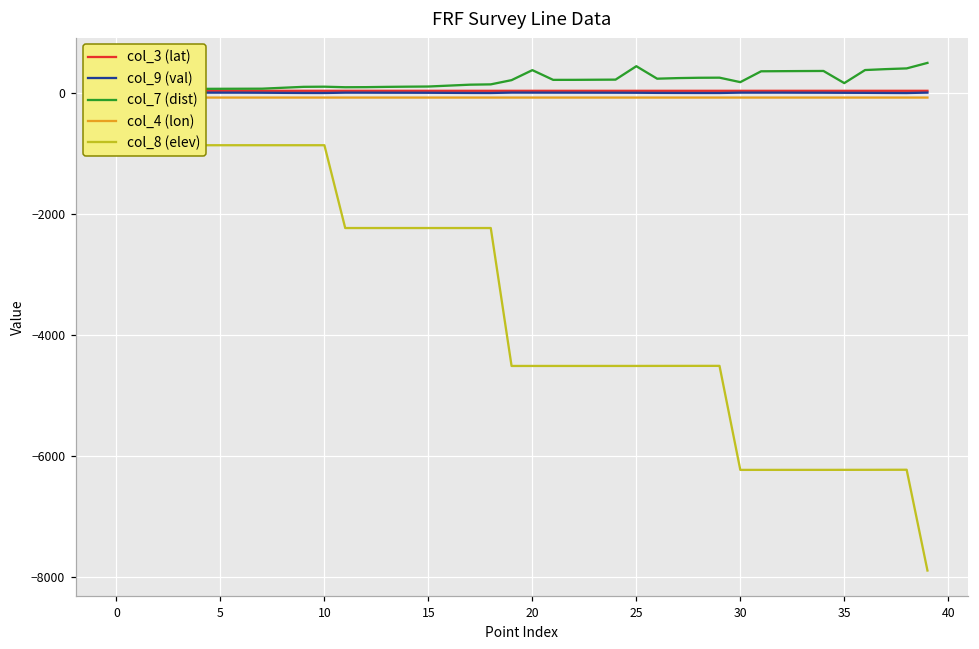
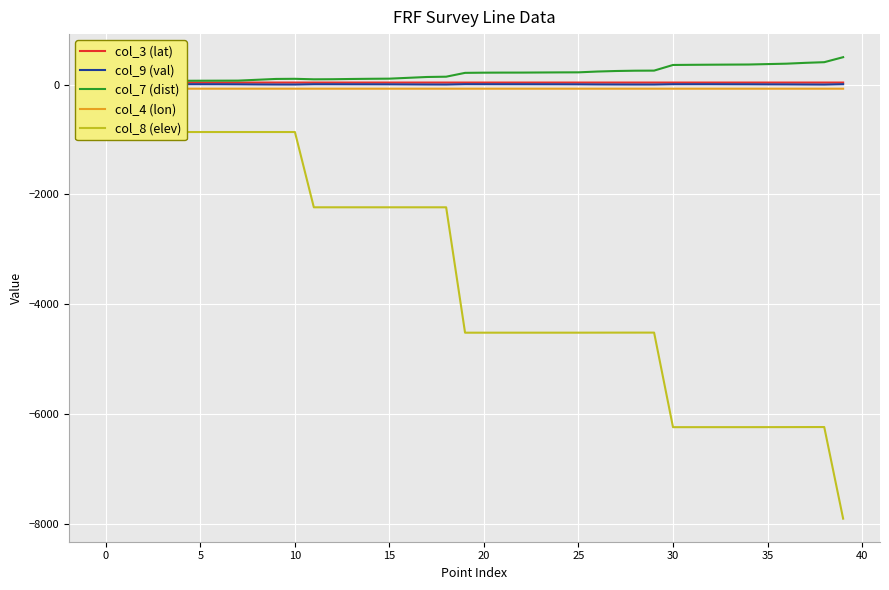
  {
    "col_7 (dist)": {
      "10": 100,
      "15": 100,
-     "20": 400,
-     "25": 400,
-     "30": 200,
-     "35": 200
+     "20": 200,
+     "25": 200,
+     "30": 400,
+     "35": 400
    }
  }
